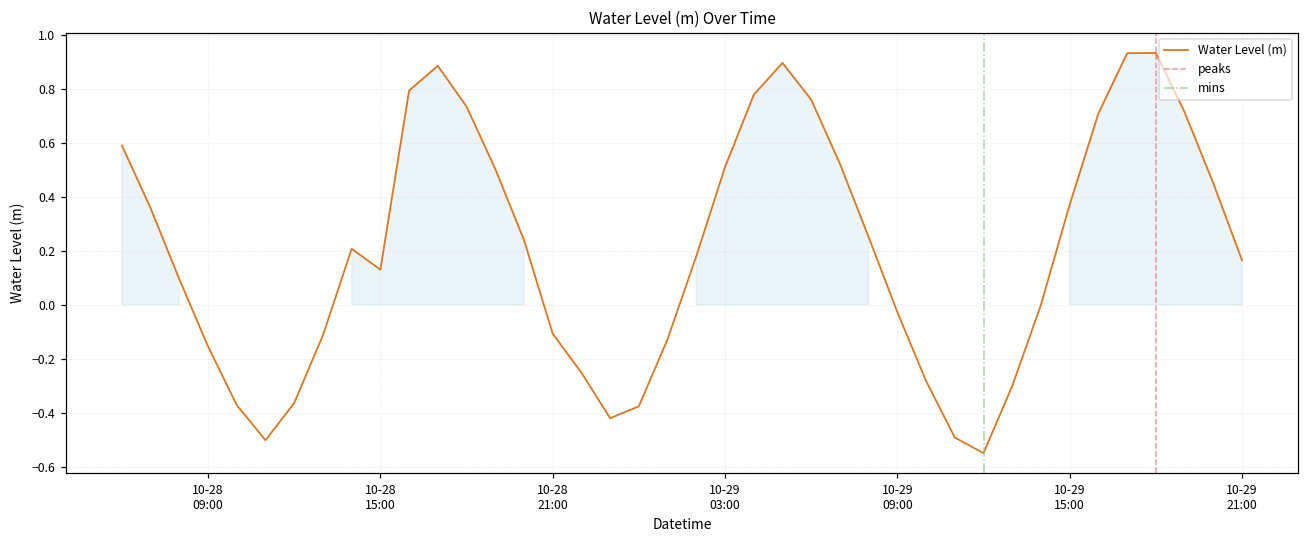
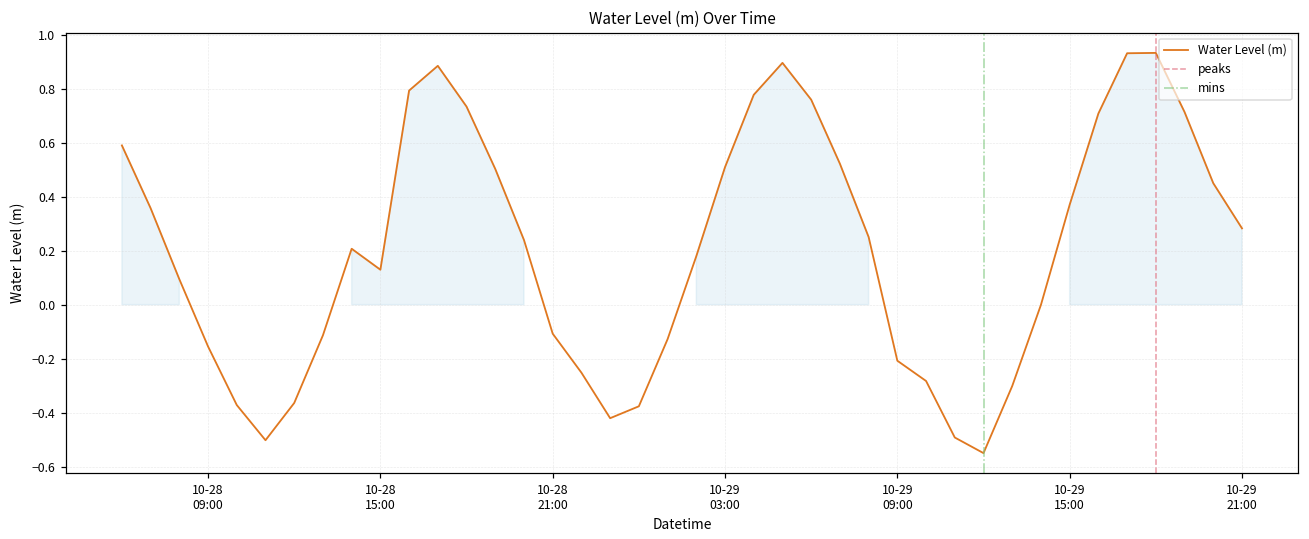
  {
    "10-28 09:00": -0.15,
    "10-28 15:00": 0.13,
    "10-28 21:00": -0.11,
    "10-29 03:00": 0.51,
-   "10-29 09:00": -0.03,
+   "10-29 09:00": -0.21,
    "10-29 15:00": 0.37,
-   "10-29 21:00": 0.16
+   "10-29 21:00": 0.28
  }
